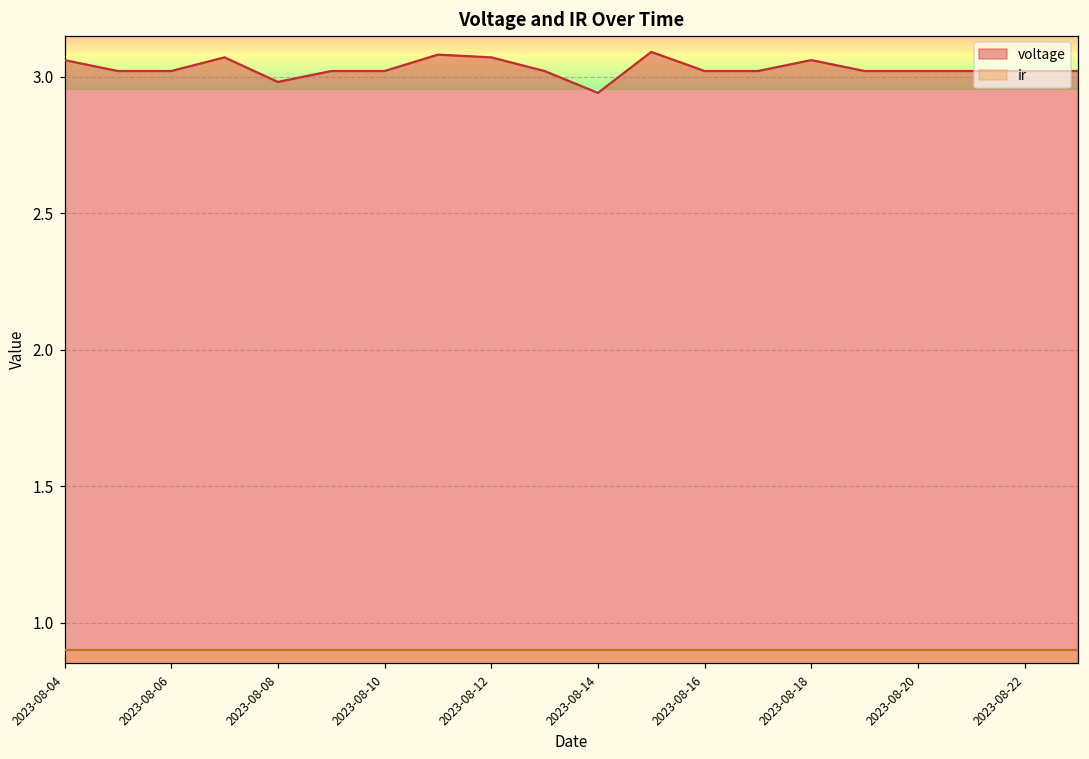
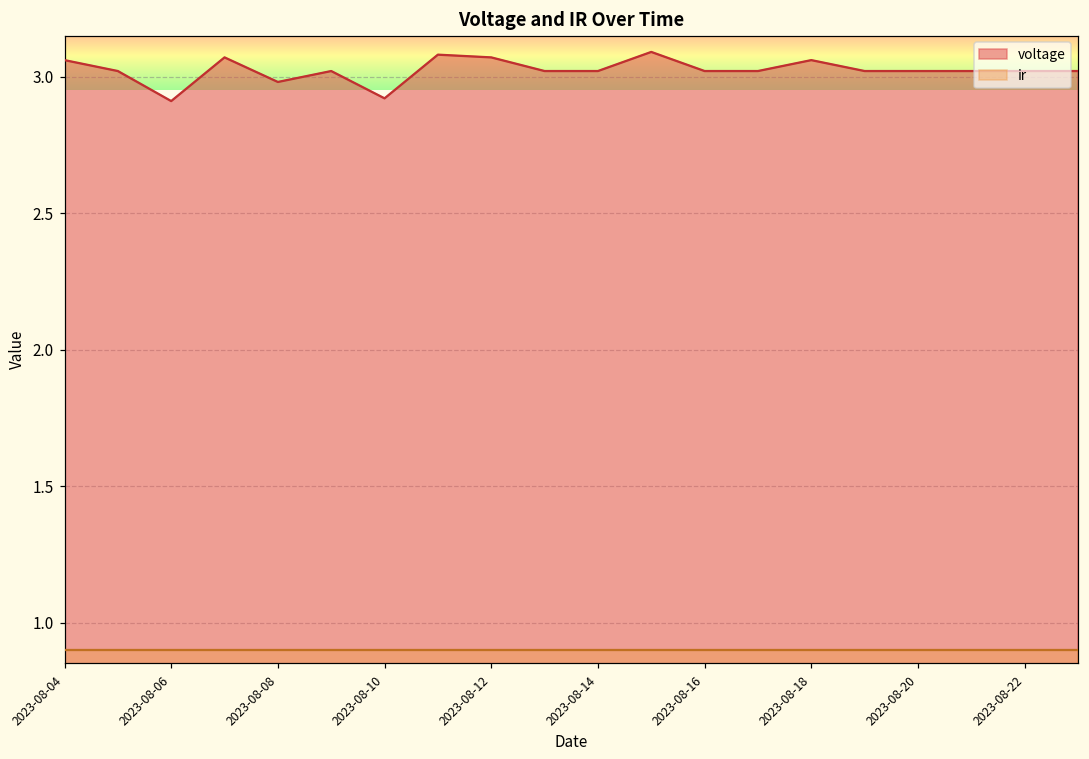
  {
    "voltage": {
      "2023-08-04": 3.06,
-     "2023-08-06": 3.02,
+     "2023-08-06": 2.91,
      "2023-08-08": 2.98,
-     "2023-08-10": 3.02,
+     "2023-08-10": 2.92,
      "2023-08-12": 3.07,
-     "2023-08-14": 2.94,
+     "2023-08-14": 3.02,
      "2023-08-16": 3.02,
      "2023-08-18": 3.06,
      "2023-08-20": 3.02
    },
    "ir": {
      "2023-08-04": 0.90,
      "2023-08-06": 0.90,
      "2023-08-08": 0.90,
      "2023-08-10": 0.90,
      "2023-08-12": 0.90,
      "2023-08-14": 0.90,
      "2023-08-16": 0.90,
      "2023-08-18": 0.90,
      "2023-08-20": 0.90,
      "2023-08-22": 0.90
    }
  }
